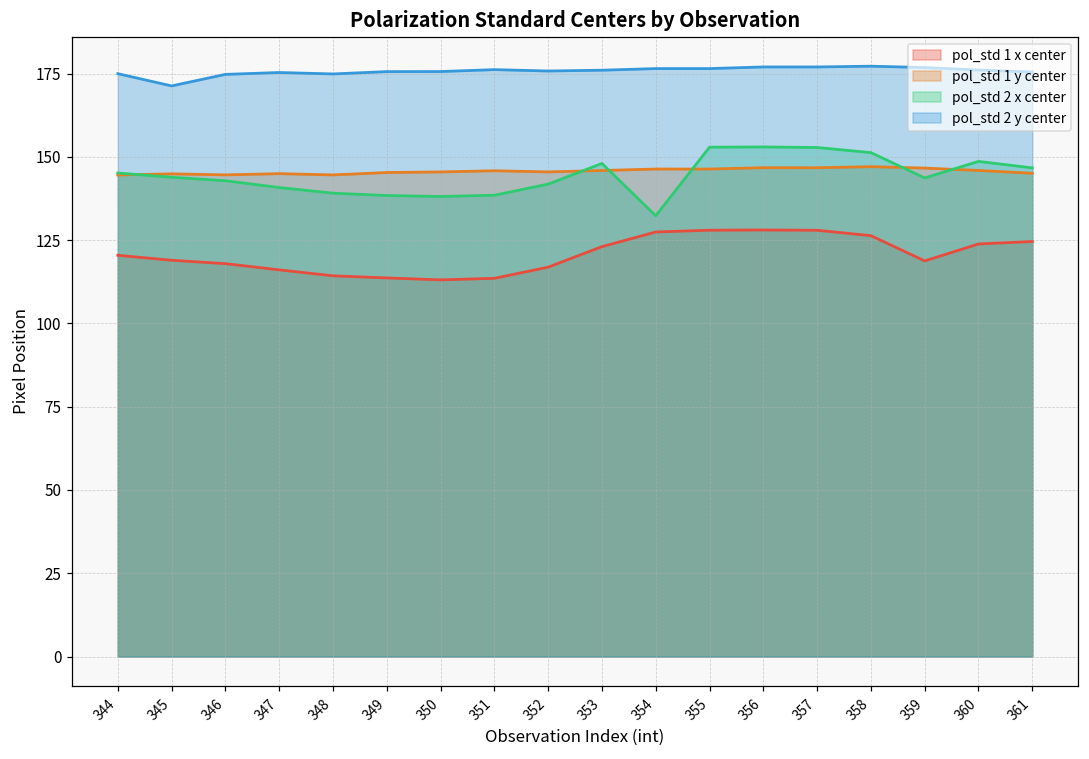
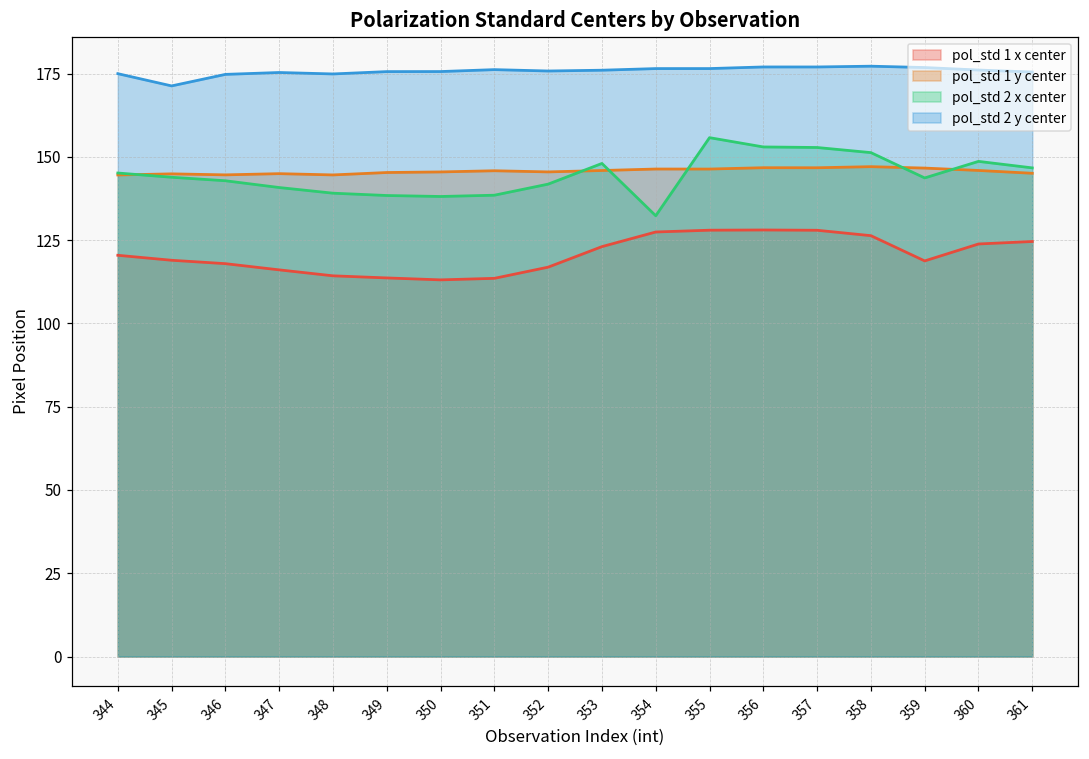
  {
    "pol_std 2 x center": {
      "345": 144,
      "346": 143,
      "347": 141,
      "348": 139,
      "349": 138,
      "350": 138,
      "351": 138,
      "352": 142,
      "353": 148,
      "354": 132,
-     "355": 153,
+     "355": 156,
      "356": 153,
      "357": 153,
      "358": 151,
      "359": 144,
      "360": 149,
      "361": 147
    },
    "pol_std 2 y center": {
      "344": 175,
      "345": 171,
      "346": 175,
      "347": 175,
      "348": 175,
      "349": 176,
      "350": 176,
      "351": 176,
      "352": 176,
      "353": 176,
      "354": 177,
      "355": 177,
      "356": 177,
      "357": 177,
      "358": 177
    }
  }
